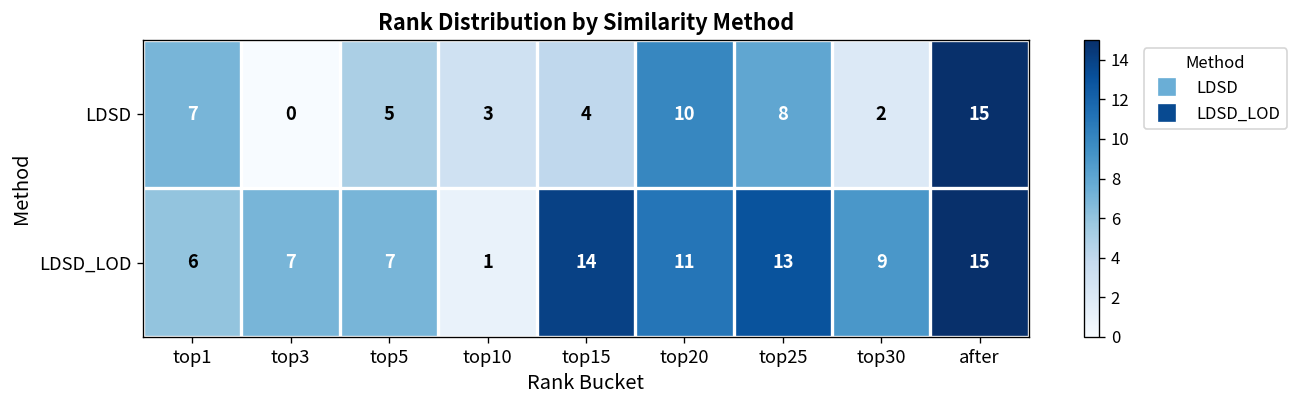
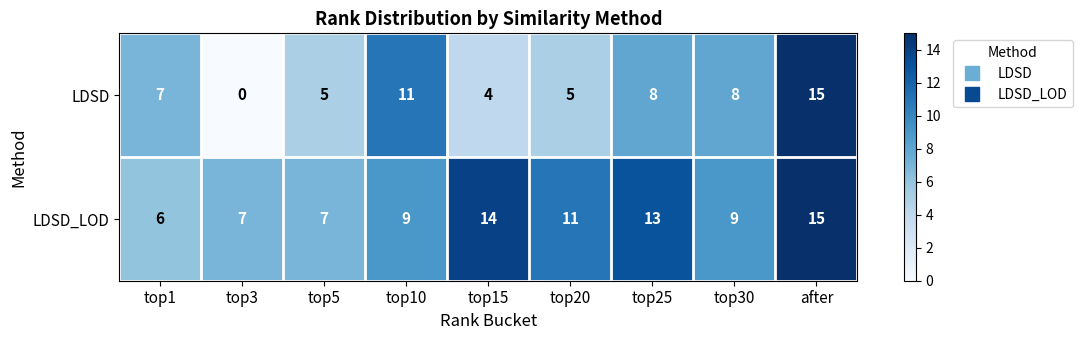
  {
    "LDSD": {
      "top1": 7,
      "top3": 0,
      "top5": 5,
-     "top10": 3,
+     "top10": 11,
      "top15": 4,
-     "top20": 10,
+     "top20": 5,
      "top25": 8,
-     "top30": 2,
+     "top30": 8,
      "after": 15
    },
    "LDSD_LOD": {
      "top1": 6,
      "top3": 7,
      "top5": 7,
-     "top10": 1,
+     "top10": 9,
      "top15": 14,
      "top20": 11,
      "top25": 13,
      "top30": 9,
      "after": 15
    }
  }
